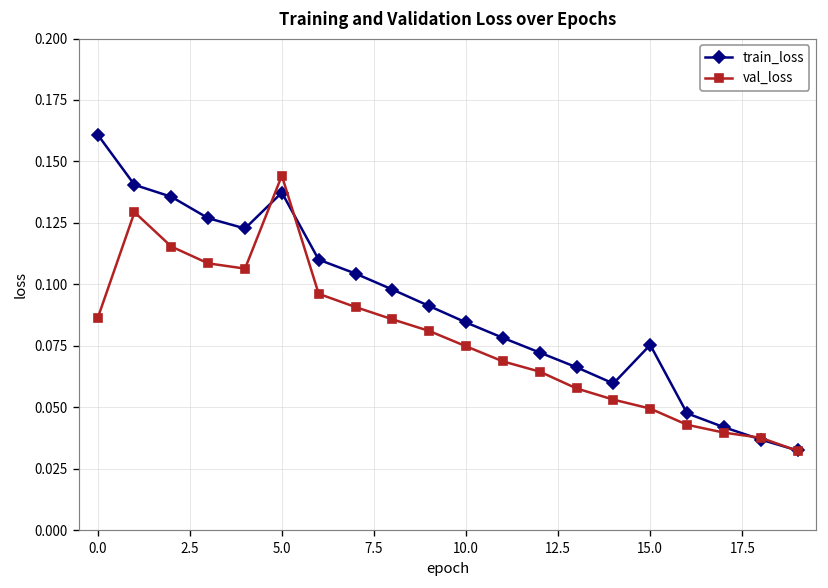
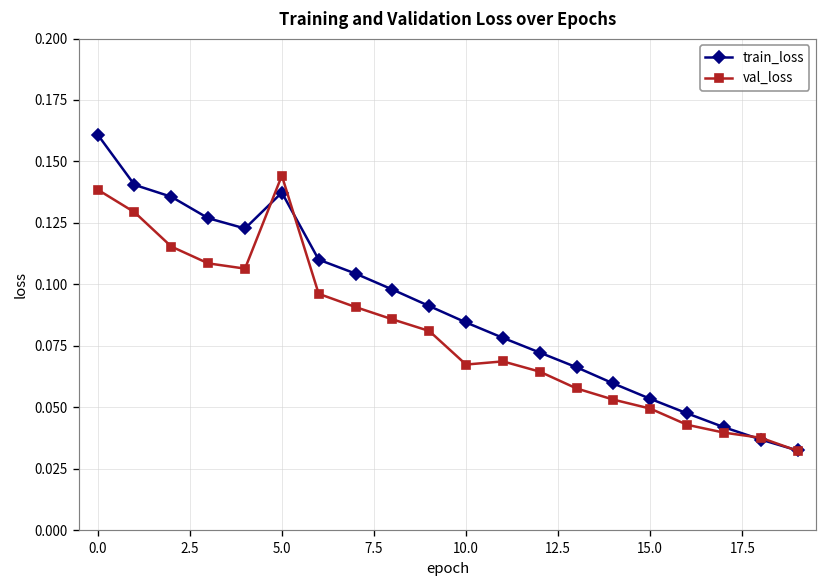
  {
    "train_loss": {
      "0.0": 0.161,
      "5.0": 0.137,
      "10.0": 0.084,
-     "15.0": 0.075
+     "15.0": 0.053
    },
    "val_loss": {
-     "0.0": 0.086,
+     "0.0": 0.139,
      "5.0": 0.144,
-     "10.0": 0.075,
+     "10.0": 0.067,
      "15.0": 0.049
    }
  }
